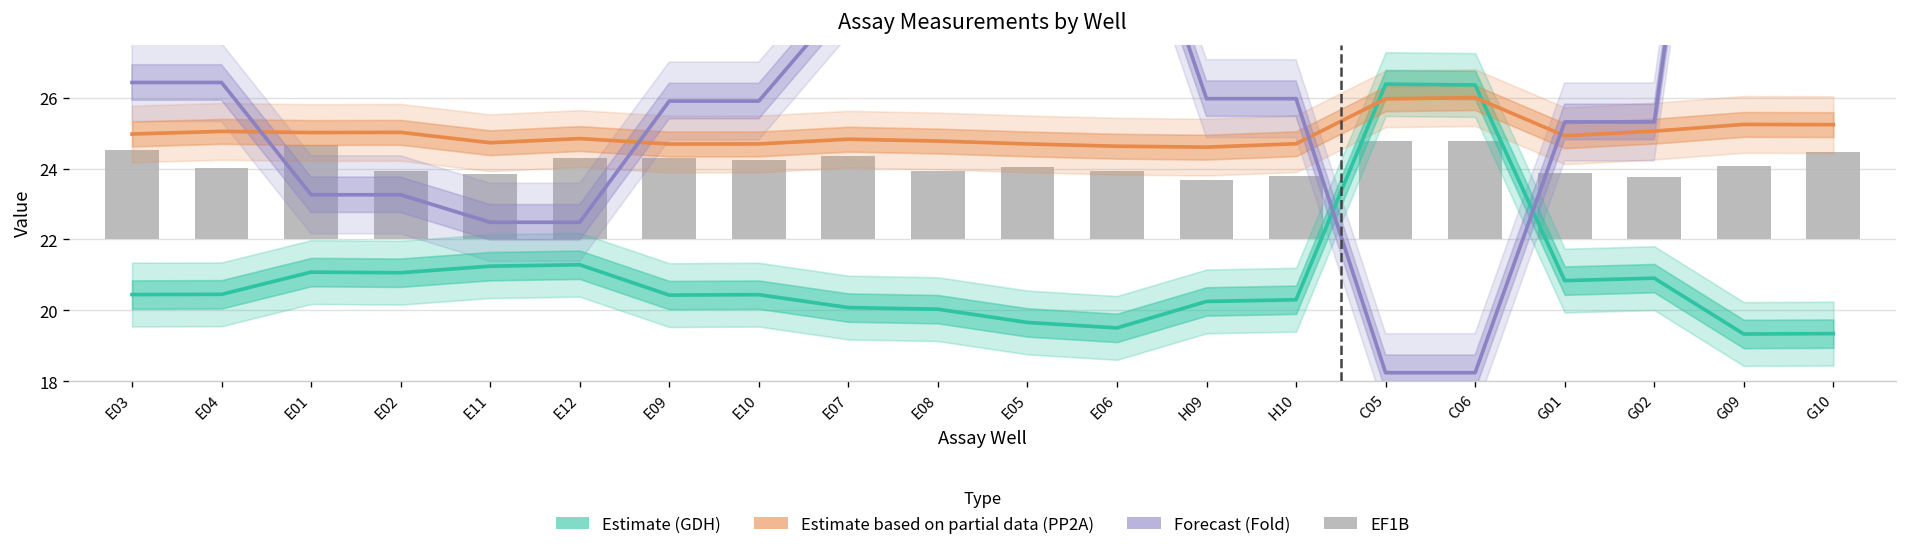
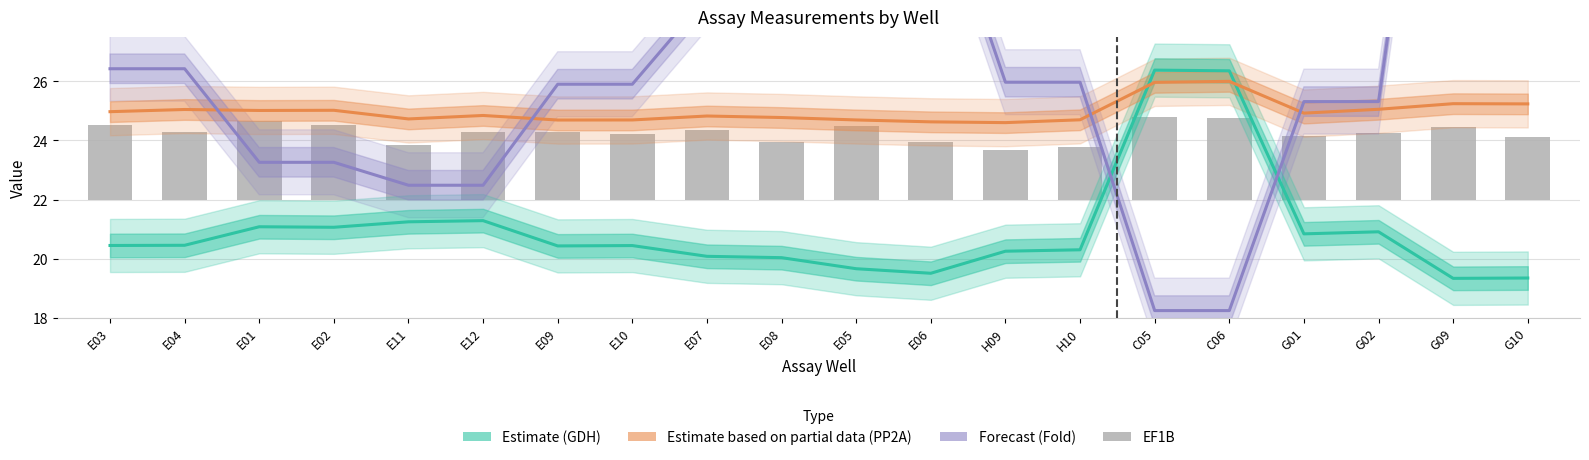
  {
    "EF1B": {
      "E03": 24.5,
-     "E04": 24.0,
+     "E04": 24.3,
      "E01": 24.7,
-     "E02": 23.9,
+     "E02": 24.5,
      "E11": 23.9,
      "E12": 24.3,
      "E09": 24.3,
      "E10": 24.2,
      "E07": 24.4,
      "E08": 23.9,
-     "E05": 24.0,
+     "E05": 24.5,
      "E06": 23.9,
      "H09": 23.7,
      "H10": 23.8,
      "C05": 24.8,
      "C06": 24.8,
-     "G01": 23.9,
-     "G02": 23.8,
-     "G09": 24.1,
-     "G10": 24.5
+     "G01": 24.2,
+     "G02": 24.3,
+     "G09": 24.5,
+     "G10": 24.1
    }
  }
